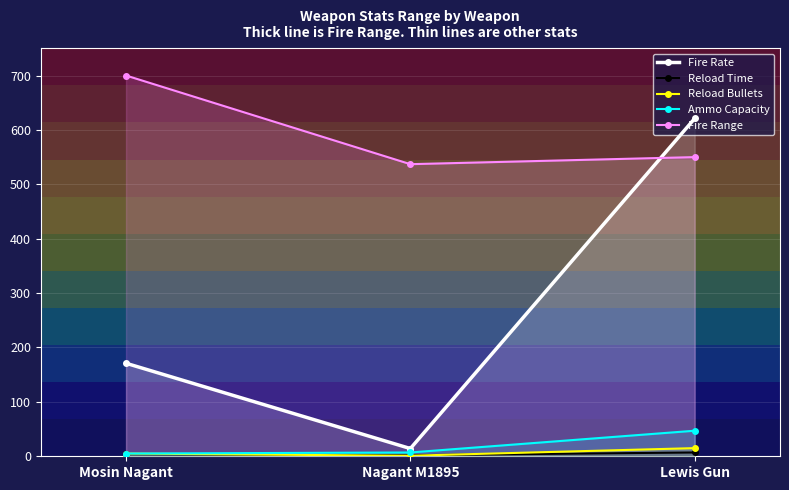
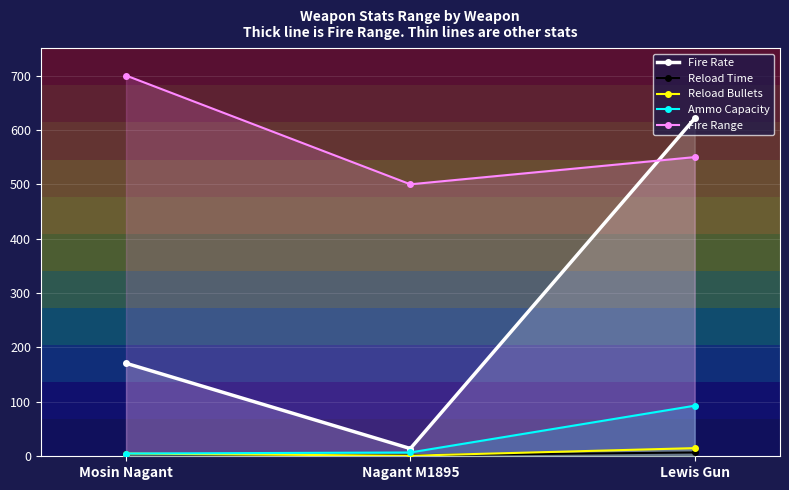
  {
    "Fire Rate": {
      "Mosin Nagant": 170,
      "Nagant M1895": 10
    },
    "Reload Time": {
      "Lewis Gun": 10
    },
    "Reload Bullets": {
      "Lewis Gun": 20
    },
    "Ammo Capacity": {
      "Nagant M1895": 10,
-     "Lewis Gun": 50
+     "Lewis Gun": 90
    },
    "Fire Range": {
      "Mosin Nagant": 700,
-     "Nagant M1895": 540,
+     "Nagant M1895": 500,
      "Lewis Gun": 550
    }
  }
